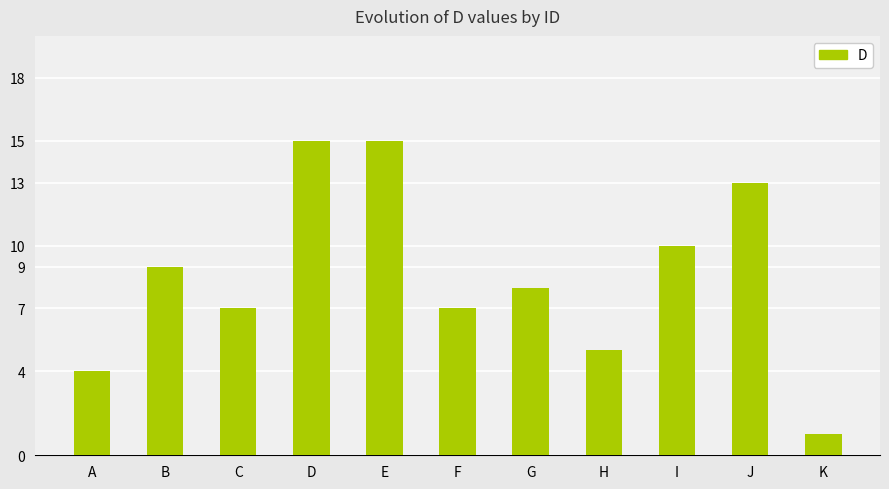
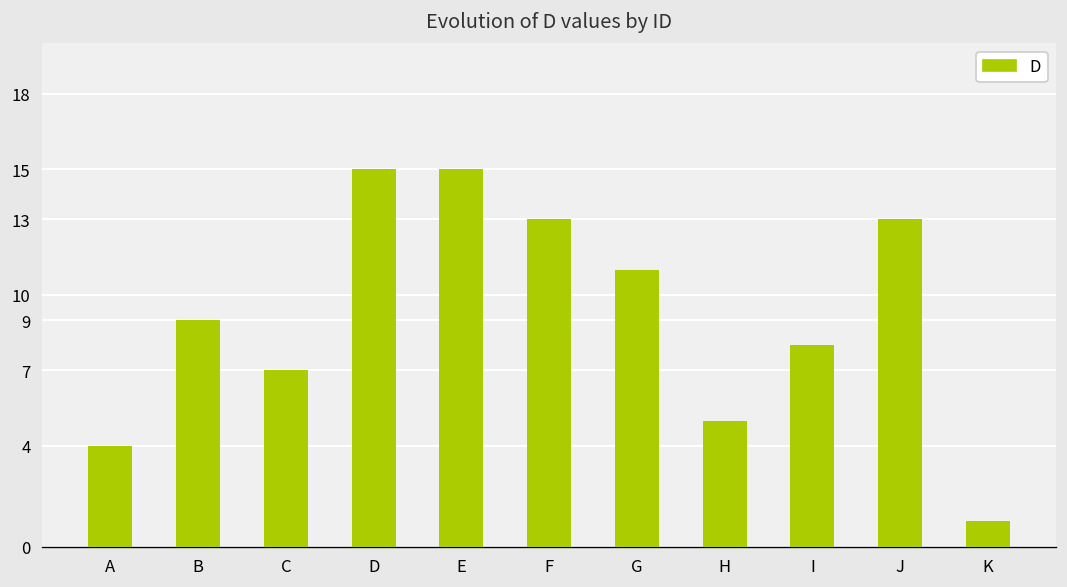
  {
    "A": 4,
    "B": 9,
    "C": 7,
    "D": 15,
    "E": 15,
-   "F": 7,
-   "G": 8,
+   "F": 13,
+   "G": 11,
    "H": 5,
-   "I": 10,
+   "I": 8,
    "J": 13,
    "K": 1
  }
